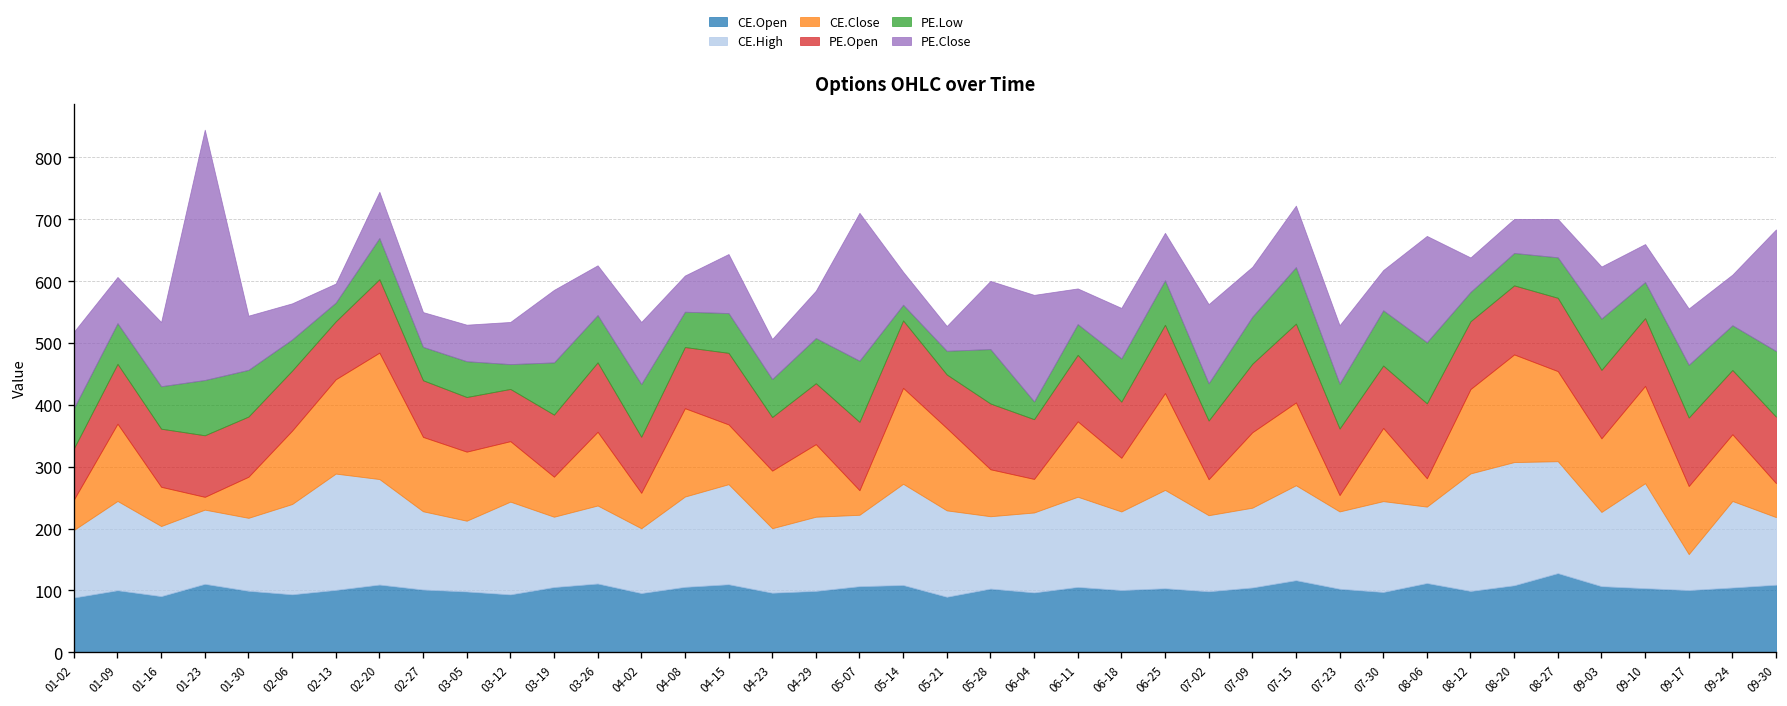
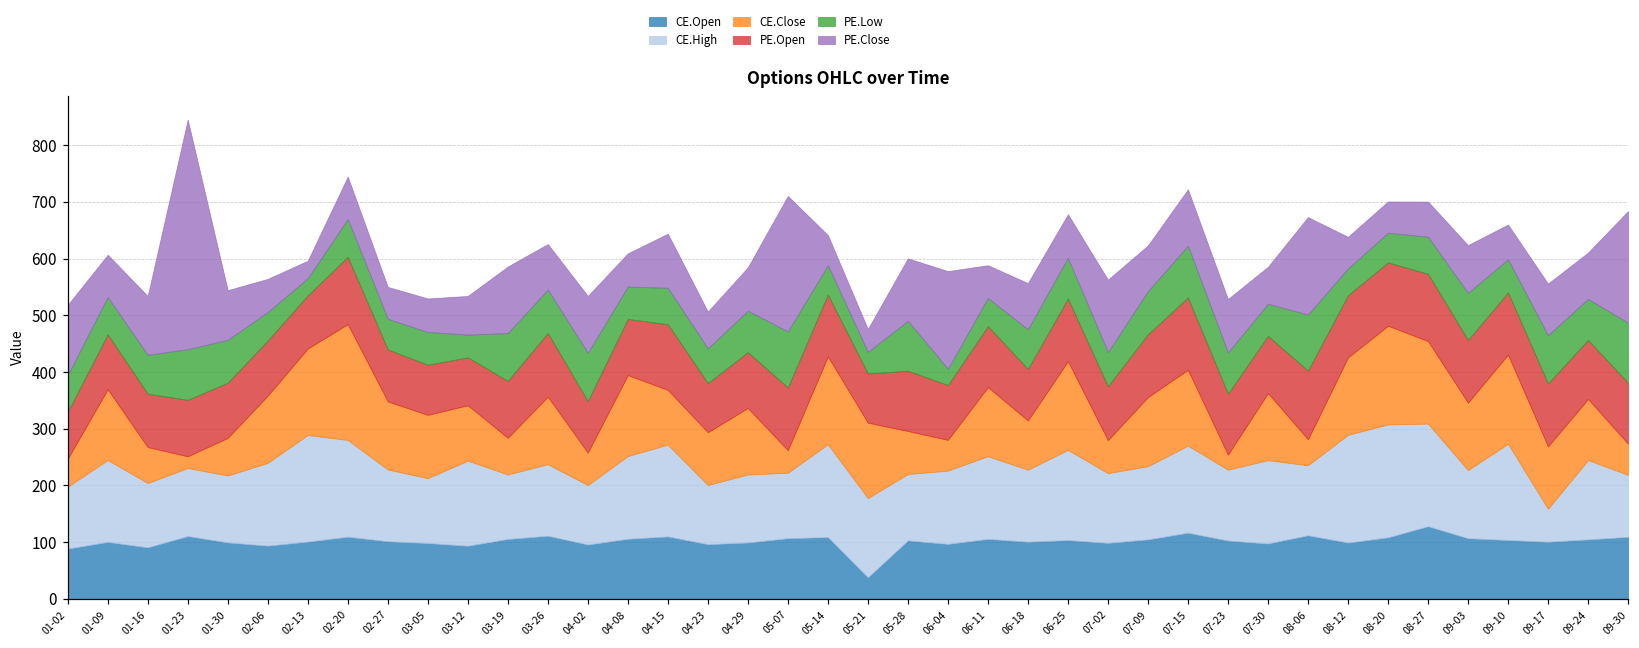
  {
    "CE.Open": {
      "01-02": 90,
      "01-09": 100,
      "01-16": 90,
      "01-23": 110,
      "01-30": 100,
      "02-06": 90,
      "02-13": 100,
      "02-20": 110,
      "02-27": 100,
      "03-05": 100,
      "03-12": 90,
      "03-19": 110,
      "03-26": 110,
      "04-02": 100,
      "04-08": 110,
      "04-15": 110,
      "04-23": 100,
      "04-29": 100,
      "05-07": 110,
      "05-14": 110,
-     "05-21": 90,
+     "05-21": 40,
      "05-28": 100,
      "06-04": 100,
      "06-11": 110,
      "06-18": 100,
      "06-25": 100,
      "07-02": 100,
      "07-09": 100,
      "07-15": 120,
      "07-23": 100,
      "07-30": 100,
      "08-06": 110,
      "08-12": 100,
      "08-20": 110,
      "08-27": 130,
      "09-03": 110,
      "09-10": 100,
      "09-17": 100,
      "09-24": 100,
      "09-30": 110
    },
    "PE.Low": {
      "01-02": 70,
      "01-09": 70,
      "01-16": 70,
      "01-23": 90,
      "01-30": 80,
      "02-06": 50,
      "02-13": 30,
      "02-20": 70,
      "02-27": 50,
      "03-05": 60,
      "03-12": 40,
      "03-19": 80,
      "03-26": 80,
      "04-02": 90,
      "04-08": 60,
      "04-15": 60,
      "04-23": 60,
      "04-29": 70,
      "05-07": 100,
-     "05-14": 30,
+     "05-14": 50,
      "05-21": 40,
      "05-28": 90,
      "06-04": 30,
      "06-11": 50,
      "06-18": 70,
      "06-25": 70,
      "07-02": 60,
      "07-09": 80,
      "07-15": 90,
      "07-23": 70,
-     "07-30": 90,
+     "07-30": 60,
      "08-06": 100,
      "08-12": 50,
      "08-20": 50,
      "08-27": 70,
      "09-03": 80,
      "09-10": 60,
      "09-17": 90,
      "09-24": 70,
      "09-30": 110
    }
  }
